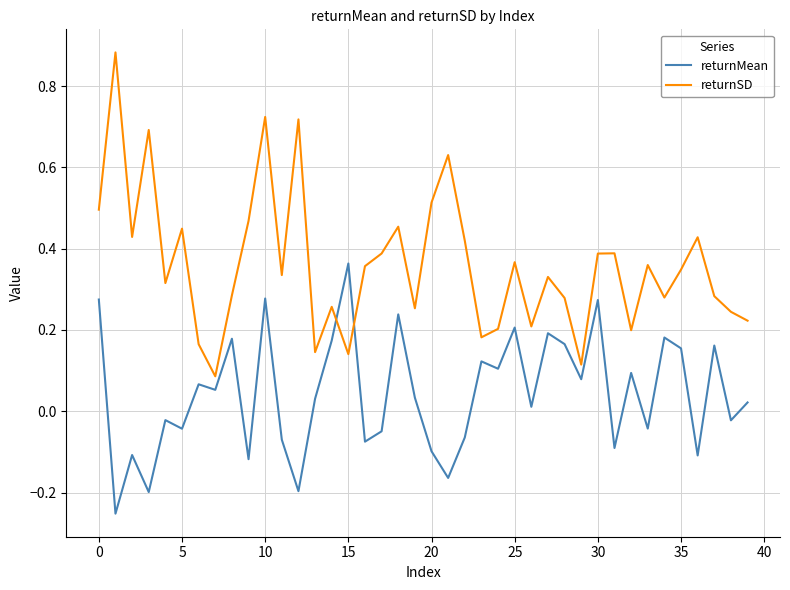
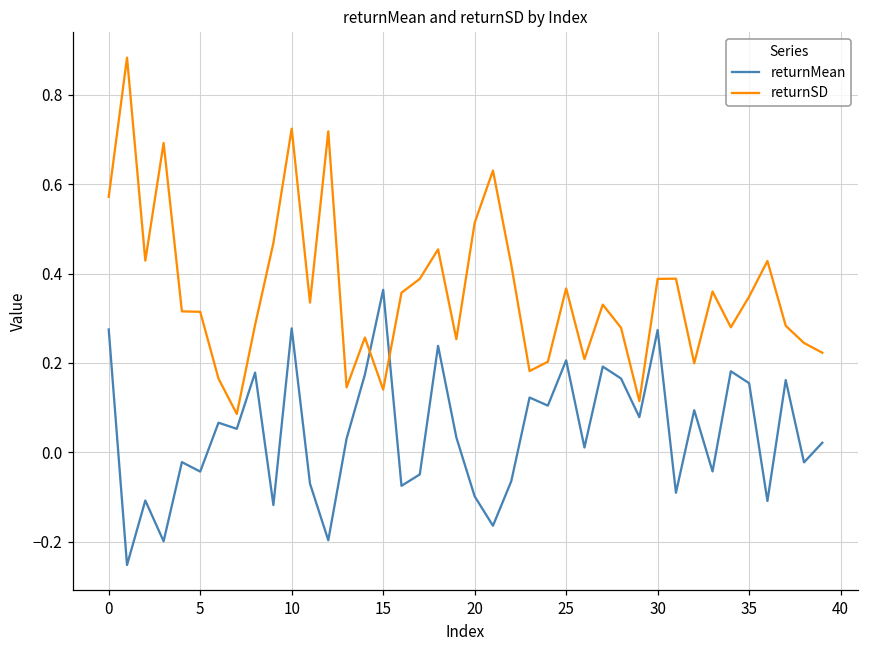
  {
    "returnMean": {
      "0": 0.27,
      "5": -0.04,
      "10": 0.28,
      "15": 0.36,
      "20": -0.10,
      "25": 0.21,
      "30": 0.27,
      "35": 0.15
    },
    "returnSD": {
-     "0": 0.50,
-     "5": 0.45,
+     "0": 0.57,
+     "5": 0.31,
      "10": 0.72,
      "15": 0.14,
      "20": 0.51,
      "25": 0.37,
      "30": 0.39,
      "35": 0.35
    }
  }
